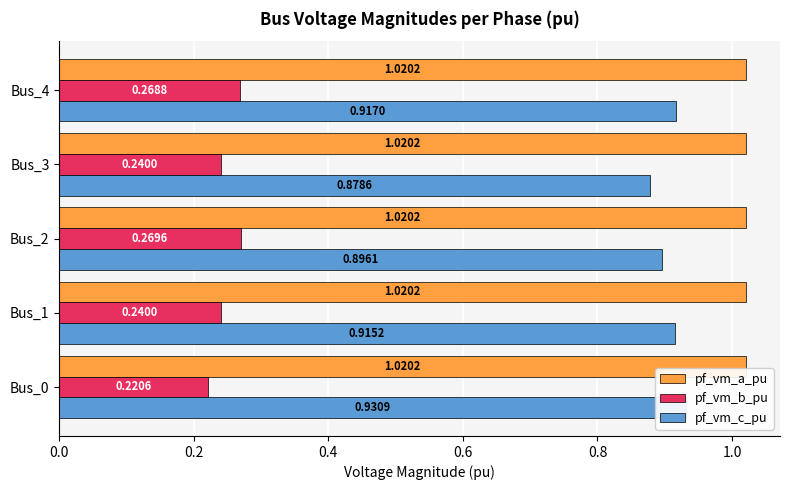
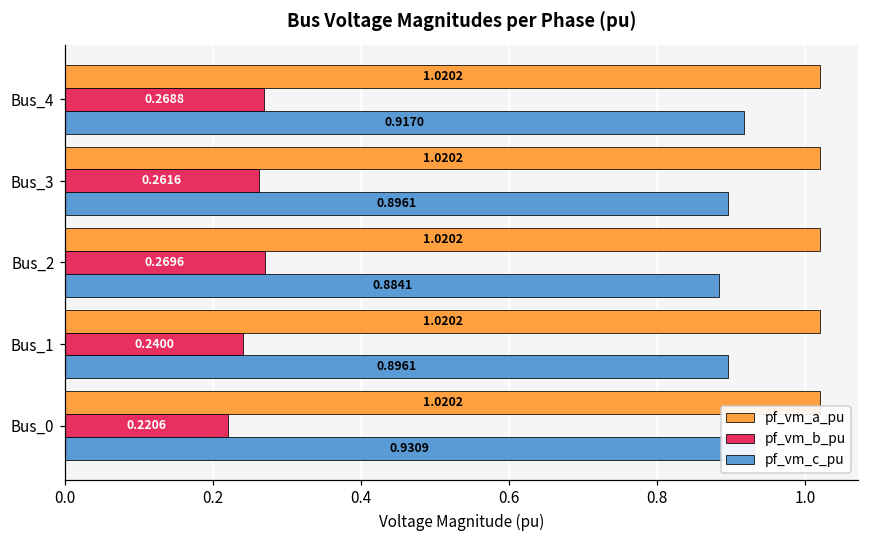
  {
    "pf_vm_a_pu": {
      "Bus_4": 1.0202,
      "Bus_3": 1.0202,
      "Bus_2": 1.0202,
      "Bus_1": 1.0202,
      "Bus_0": 1.0202
    },
    "pf_vm_b_pu": {
      "Bus_4": 0.2688,
-     "Bus_3": 0.2400,
+     "Bus_3": 0.2616,
      "Bus_2": 0.2696,
      "Bus_1": 0.2400,
      "Bus_0": 0.2206
    },
    "pf_vm_c_pu": {
      "Bus_4": 0.9170,
-     "Bus_3": 0.8786,
-     "Bus_2": 0.8961,
-     "Bus_1": 0.9152
+     "Bus_3": 0.8961,
+     "Bus_2": 0.8841,
+     "Bus_1": 0.8961
    }
  }
